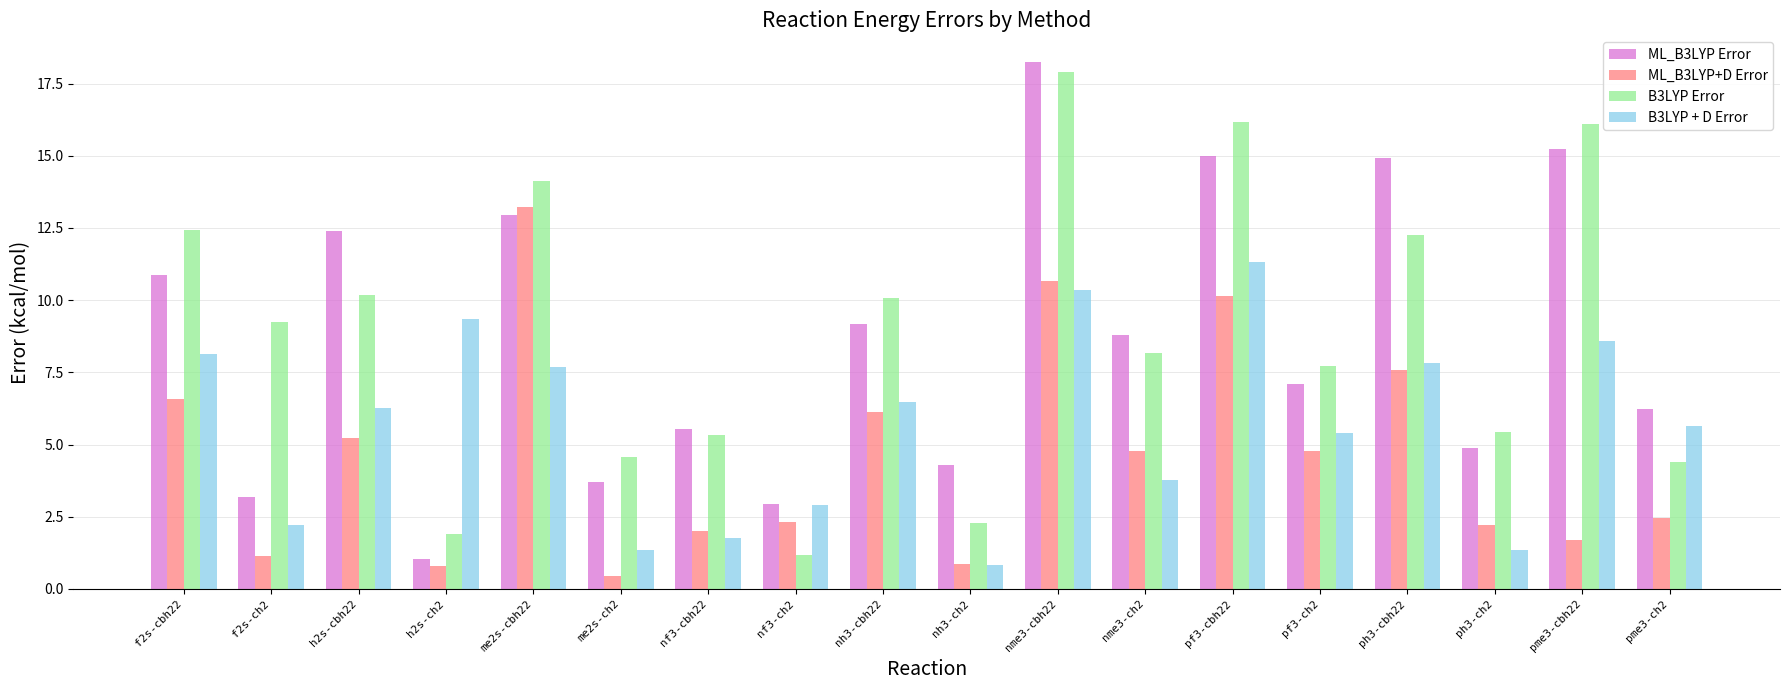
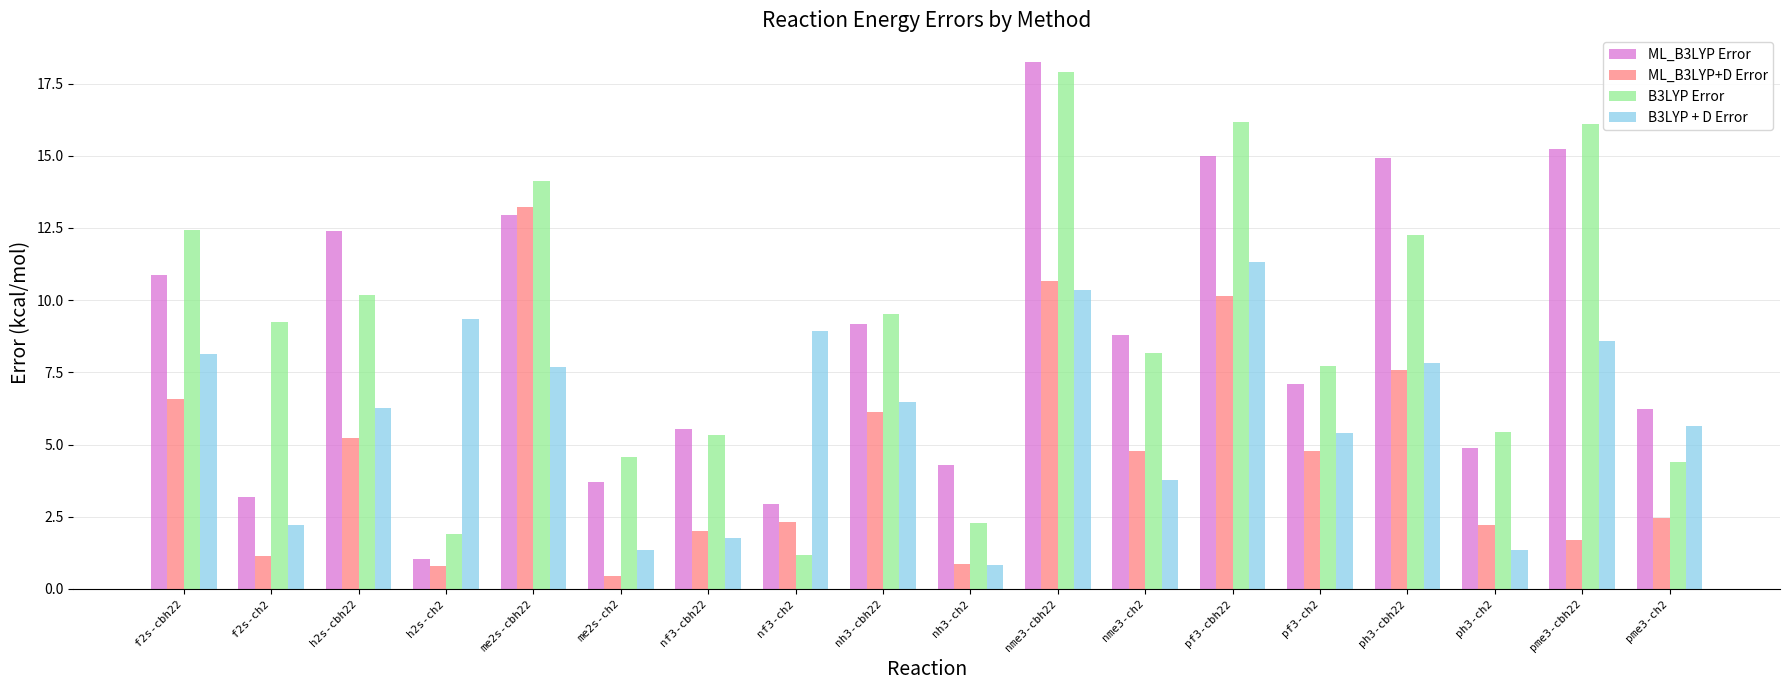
  {
    "ML_B3LYP Error": {
      "f2s-cbh22": 10.9,
      "f2s-ch2": 3.2,
      "h2s-cbh22": 12.4,
      "h2s-ch2": 1.0,
      "me2s-cbh22": 12.9,
      "me2s-ch2": 3.7,
      "nf3-cbh22": 5.6,
      "nf3-ch2": 2.9,
      "nh3-cbh22": 9.2,
      "nh3-ch2": 4.3,
      "nme3-cbh22": 18.3,
      "nme3-ch2": 8.8,
      "pf3-cbh22": 15.0,
      "pf3-ch2": 7.1,
      "ph3-cbh22": 14.9,
      "ph3-ch2": 4.9,
      "pme3-cbh22": 15.2,
      "pme3-ch2": 6.2
    },
    "ML_B3LYP+D Error": {
      "f2s-cbh22": 6.6,
      "f2s-ch2": 1.1,
      "h2s-cbh22": 5.2,
      "h2s-ch2": 0.8,
      "me2s-cbh22": 13.2,
      "me2s-ch2": 0.4,
      "nf3-cbh22": 2.0,
      "nf3-ch2": 2.3,
      "nh3-cbh22": 6.1,
      "nh3-ch2": 0.9,
      "nme3-cbh22": 10.7,
      "nme3-ch2": 4.8,
      "pf3-cbh22": 10.2,
      "pf3-ch2": 4.8,
      "ph3-cbh22": 7.6,
      "ph3-ch2": 2.2,
      "pme3-cbh22": 1.7,
      "pme3-ch2": 2.4
    },
    "B3LYP Error": {
      "f2s-cbh22": 12.4,
      "f2s-ch2": 9.2,
      "h2s-cbh22": 10.2,
      "h2s-ch2": 1.9,
      "me2s-cbh22": 14.1,
      "me2s-ch2": 4.6,
      "nf3-cbh22": 5.3,
      "nf3-ch2": 1.2,
-     "nh3-cbh22": 10.1,
+     "nh3-cbh22": 9.5,
      "nh3-ch2": 2.3,
      "nme3-cbh22": 17.9,
      "nme3-ch2": 8.2,
      "pf3-cbh22": 16.2,
      "pf3-ch2": 7.7,
      "ph3-cbh22": 12.2,
      "ph3-ch2": 5.4,
      "pme3-cbh22": 16.1,
      "pme3-ch2": 4.4
    },
    "B3LYP + D Error": {
      "f2s-cbh22": 8.1,
      "f2s-ch2": 2.2,
      "h2s-cbh22": 6.3,
      "h2s-ch2": 9.3,
      "me2s-cbh22": 7.7,
      "me2s-ch2": 1.3,
      "nf3-cbh22": 1.8,
-     "nf3-ch2": 2.9,
+     "nf3-ch2": 8.9,
      "nh3-cbh22": 6.5,
      "nh3-ch2": 0.8,
      "nme3-cbh22": 10.3,
      "nme3-ch2": 3.8,
      "pf3-cbh22": 11.3,
      "pf3-ch2": 5.4,
      "ph3-cbh22": 7.8,
      "ph3-ch2": 1.3,
      "pme3-cbh22": 8.6,
      "pme3-ch2": 5.6
    }
  }
